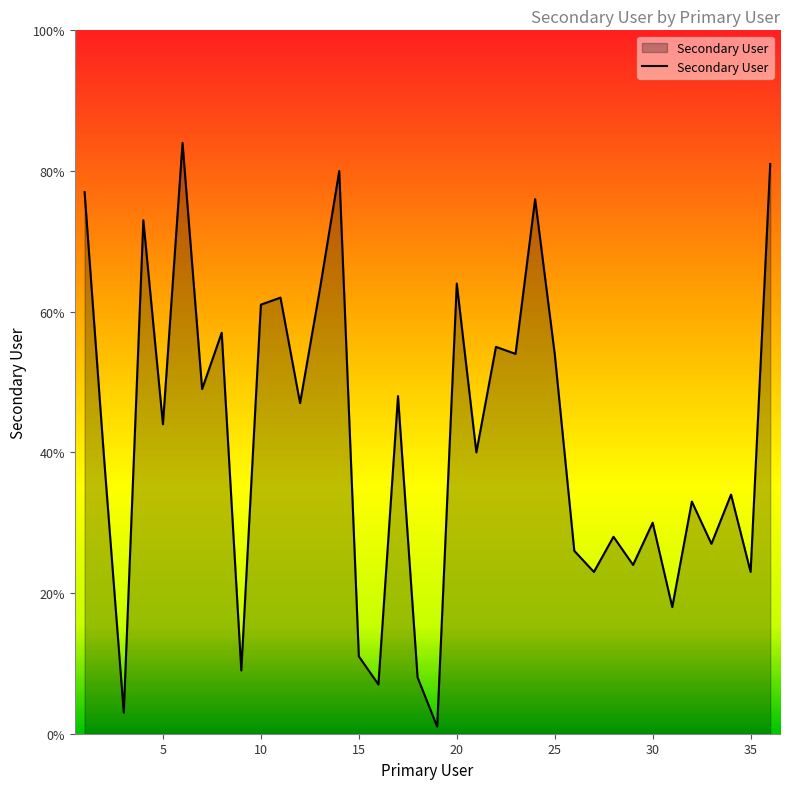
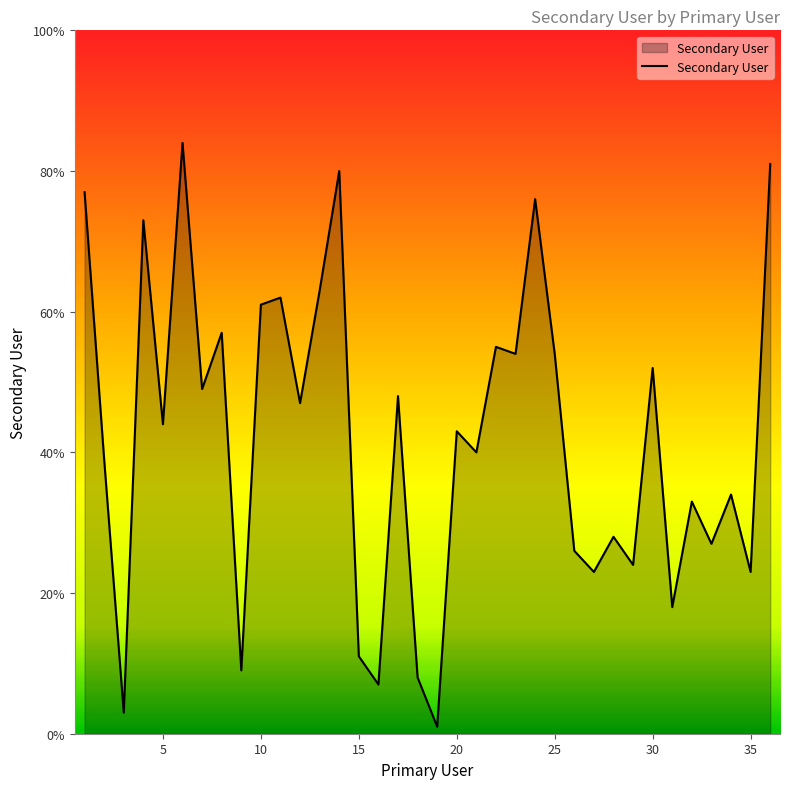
  {
    "5": "44%",
    "10": "61%",
    "15": "11%",
-   "20": "64%",
+   "20": "43%",
    "25": "54%",
-   "30": "30%",
+   "30": "52%",
    "35": "23%"
  }
